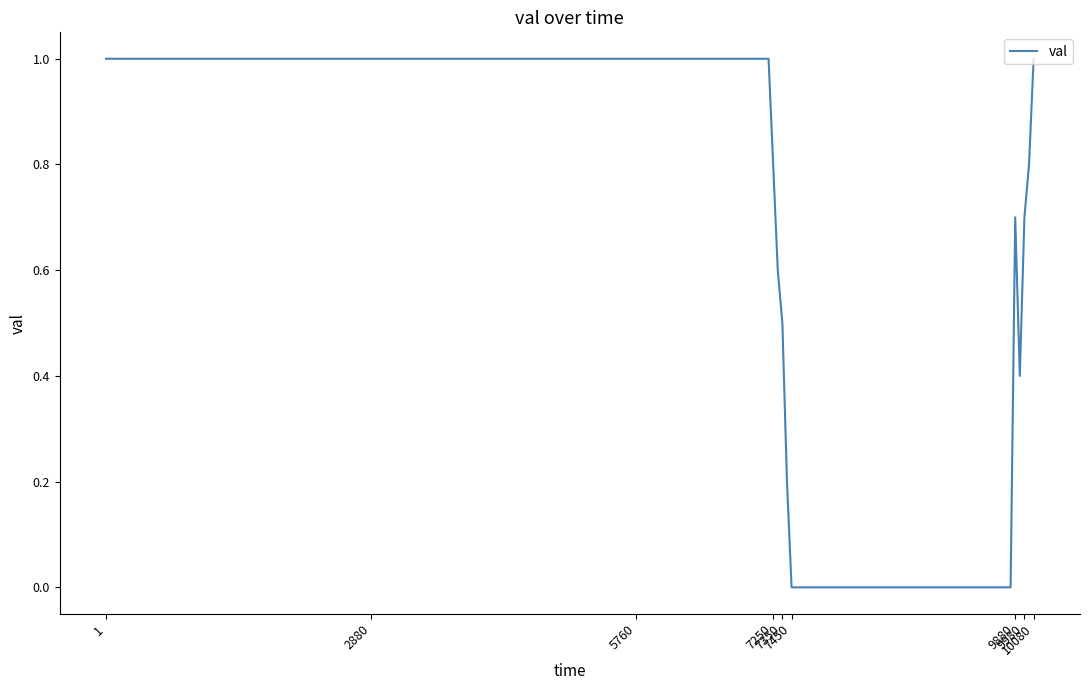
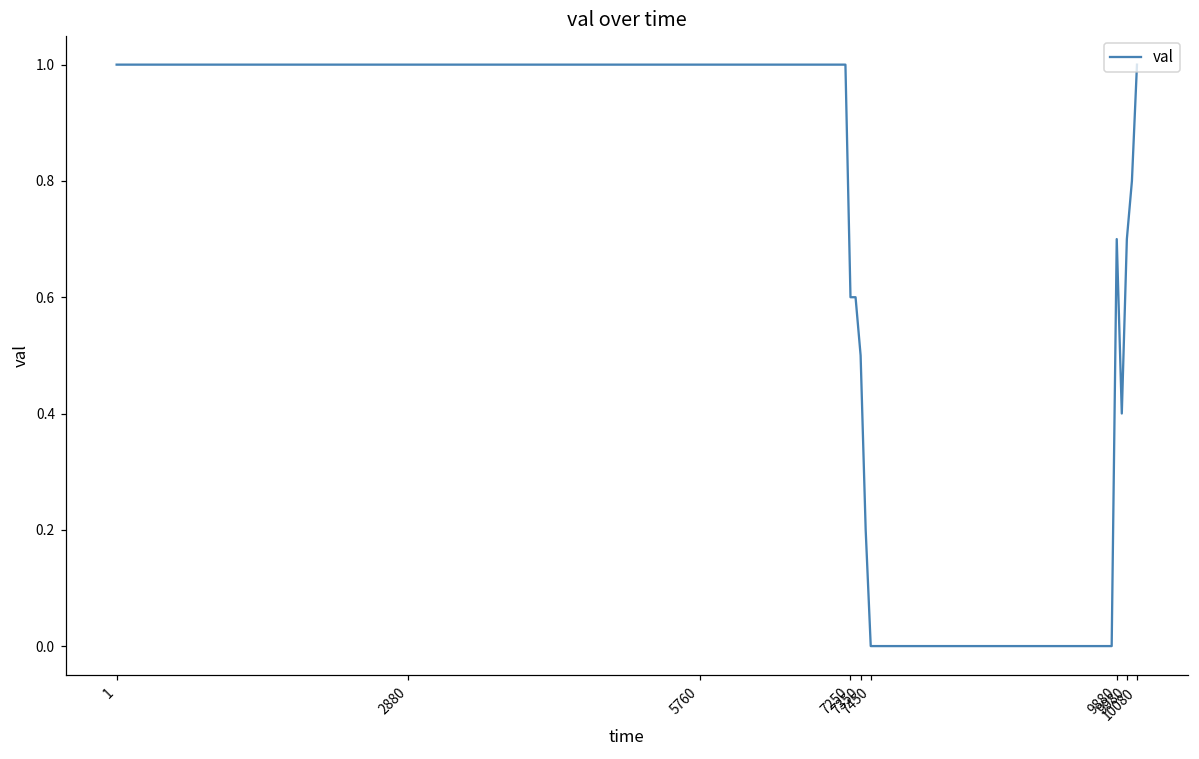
  {
    "1": 1.0,
    "2880": 1.0,
    "5760": 1.0,
-   "7250": 0.8,
+   "7250": 0.6,
    "7350": 0.5,
    "7450": 0.0,
    "9880": 0.7,
    "9980": 0.7
  }
